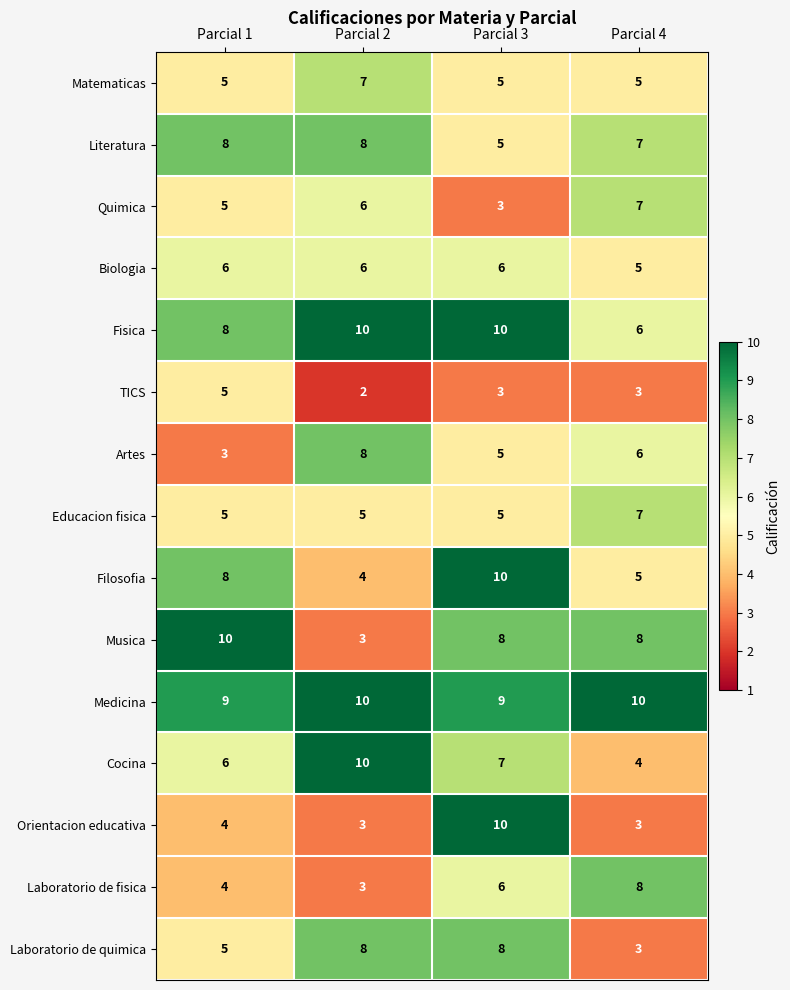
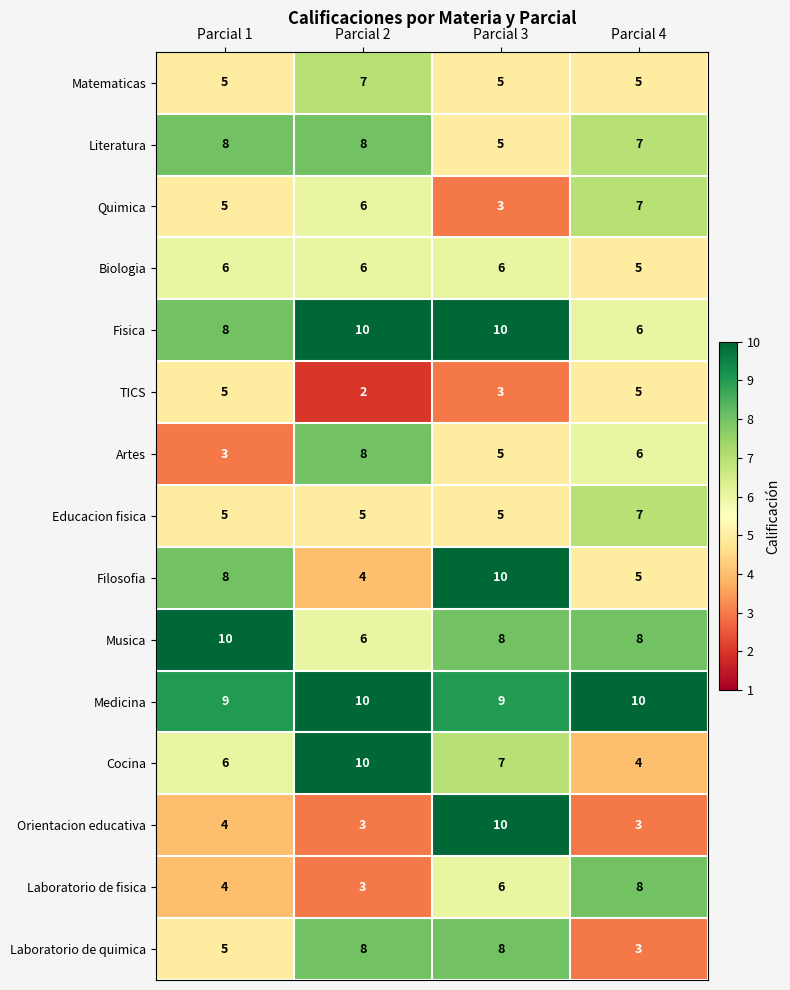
  {
    "Matematicas": {
      "Parcial 1": 5,
      "Parcial 2": 7,
      "Parcial 3": 5,
      "Parcial 4": 5
    },
    "Literatura": {
      "Parcial 1": 8,
      "Parcial 2": 8,
      "Parcial 3": 5,
      "Parcial 4": 7
    },
    "Quimica": {
      "Parcial 1": 5,
      "Parcial 2": 6,
      "Parcial 3": 3,
      "Parcial 4": 7
    },
    "Biologia": {
      "Parcial 1": 6,
      "Parcial 2": 6,
      "Parcial 3": 6,
      "Parcial 4": 5
    },
    "Fisica": {
      "Parcial 1": 8,
      "Parcial 2": 10,
      "Parcial 3": 10,
      "Parcial 4": 6
    },
    "TICS": {
      "Parcial 1": 5,
      "Parcial 2": 2,
      "Parcial 3": 3,
-     "Parcial 4": 3
+     "Parcial 4": 5
    },
    "Artes": {
      "Parcial 1": 3,
      "Parcial 2": 8,
      "Parcial 3": 5,
      "Parcial 4": 6
    },
    "Educacion fisica": {
      "Parcial 1": 5,
      "Parcial 2": 5,
      "Parcial 3": 5,
      "Parcial 4": 7
    },
    "Filosofia": {
      "Parcial 1": 8,
      "Parcial 2": 4,
      "Parcial 3": 10,
      "Parcial 4": 5
    },
    "Musica": {
      "Parcial 1": 10,
-     "Parcial 2": 3,
+     "Parcial 2": 6,
      "Parcial 3": 8,
      "Parcial 4": 8
    },
    "Medicina": {
      "Parcial 1": 9,
      "Parcial 2": 10,
      "Parcial 3": 9,
      "Parcial 4": 10
    },
    "Cocina": {
      "Parcial 1": 6,
      "Parcial 2": 10,
      "Parcial 3": 7,
      "Parcial 4": 4
    },
    "Orientacion educativa": {
      "Parcial 1": 4,
      "Parcial 2": 3,
      "Parcial 3": 10,
      "Parcial 4": 3
    },
    "Laboratorio de fisica": {
      "Parcial 1": 4,
      "Parcial 2": 3,
      "Parcial 3": 6,
      "Parcial 4": 8
    },
    "Laboratorio de quimica": {
      "Parcial 1": 5,
      "Parcial 2": 8,
      "Parcial 3": 8,
      "Parcial 4": 3
    }
  }
